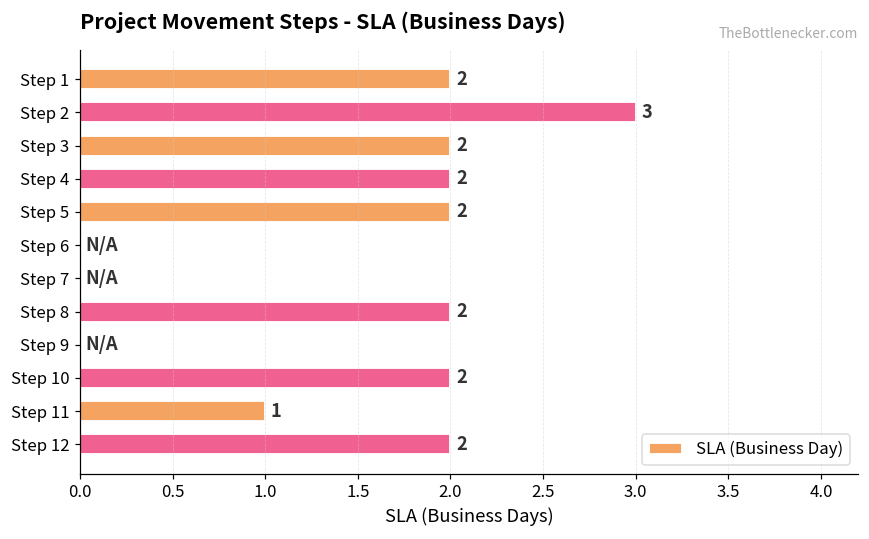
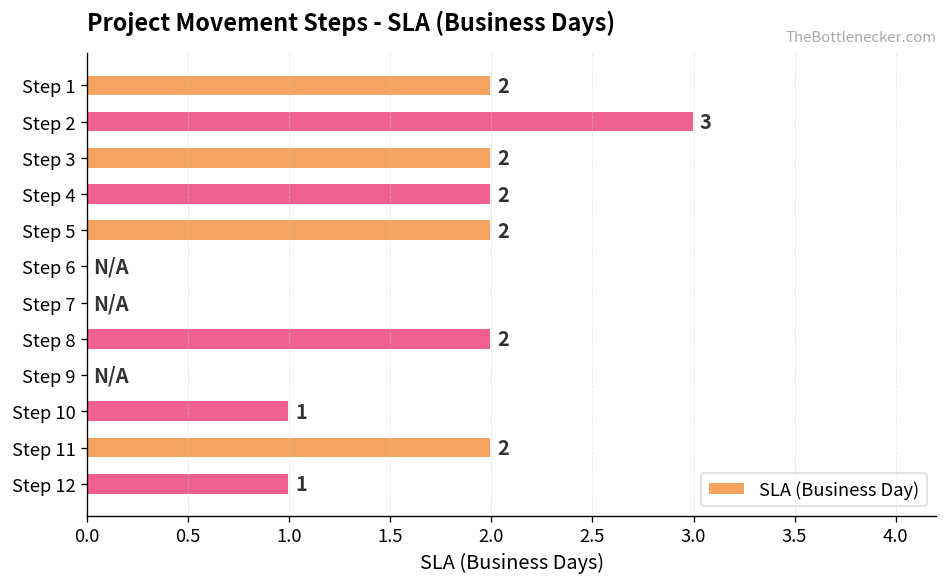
  {
    "Step 1": 2,
    "Step 2": 3,
    "Step 3": 2,
    "Step 4": 2,
    "Step 5": 2,
    "Step 8": 2,
-   "Step 10": 2,
-   "Step 11": 1,
-   "Step 12": 2
+   "Step 10": 1,
+   "Step 11": 2,
+   "Step 12": 1
  }
